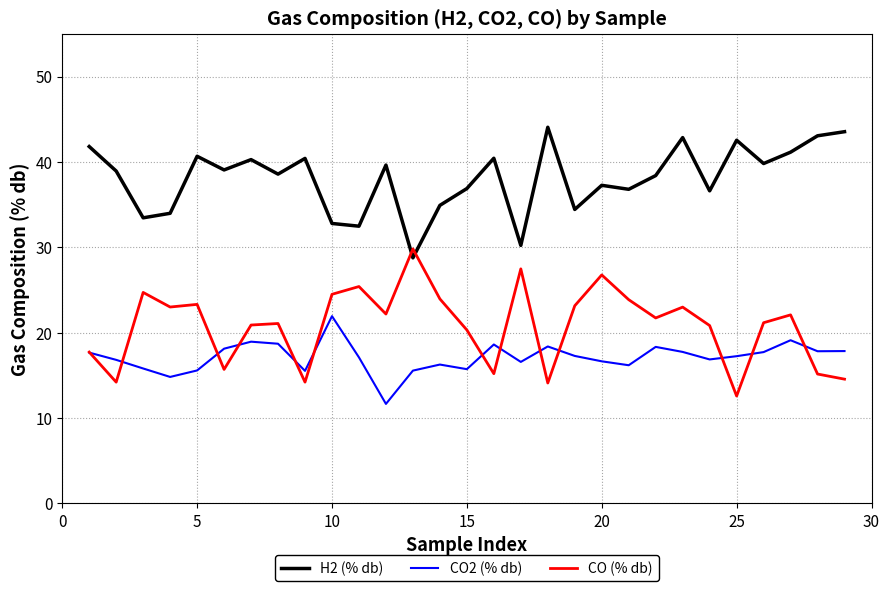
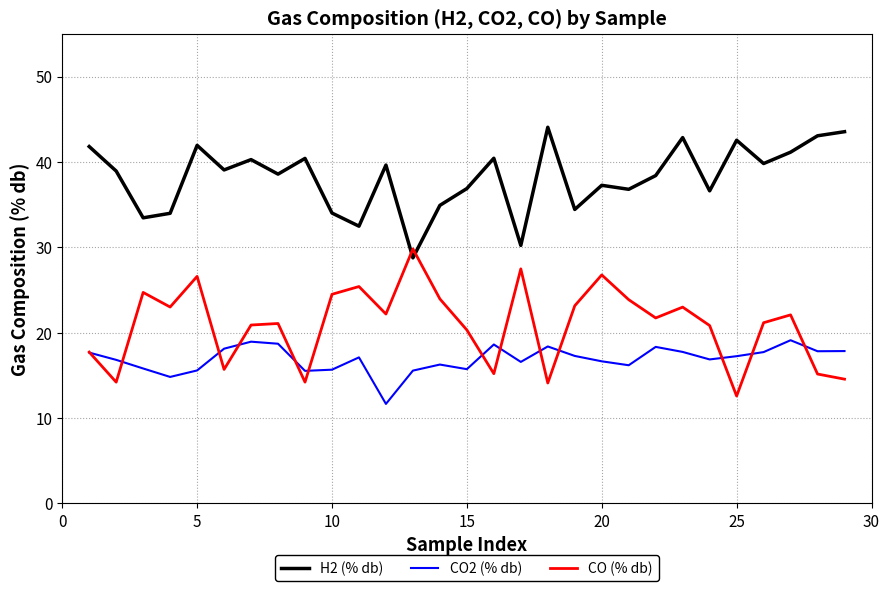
  {
    "H2 (% db)": {
-     "5": 41,
-     "10": 33,
+     "5": 42,
+     "10": 34,
      "15": 37,
      "20": 37,
      "25": 43
    },
    "CO2 (% db)": {
      "5": 16,
-     "10": 22,
+     "10": 16,
      "15": 16,
      "20": 17,
      "25": 17
    },
    "CO (% db)": {
-     "5": 23,
+     "5": 27,
      "10": 25,
      "15": 20,
      "20": 27,
      "25": 13
    }
  }
